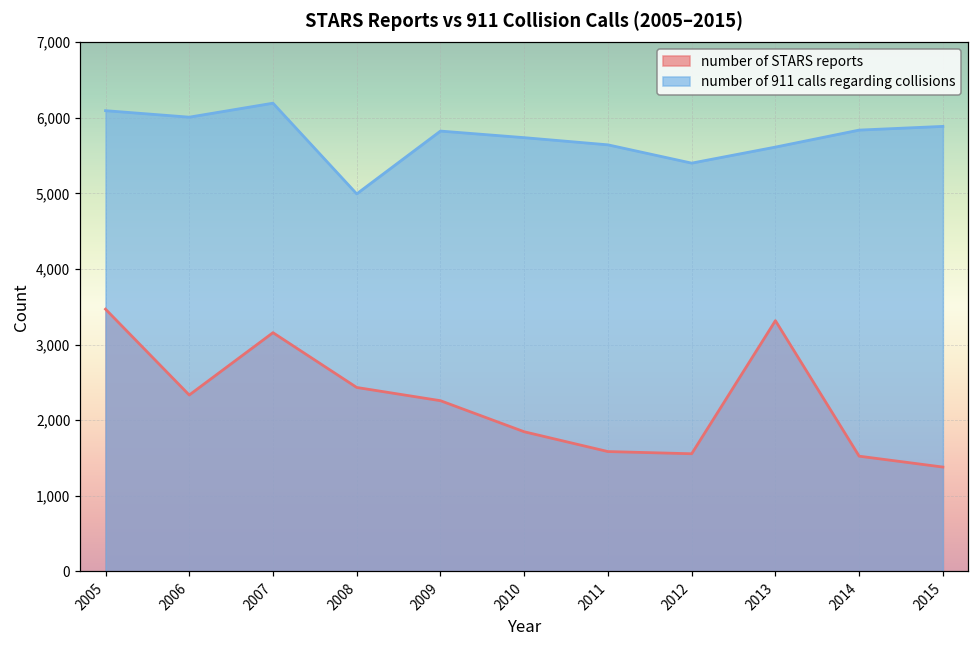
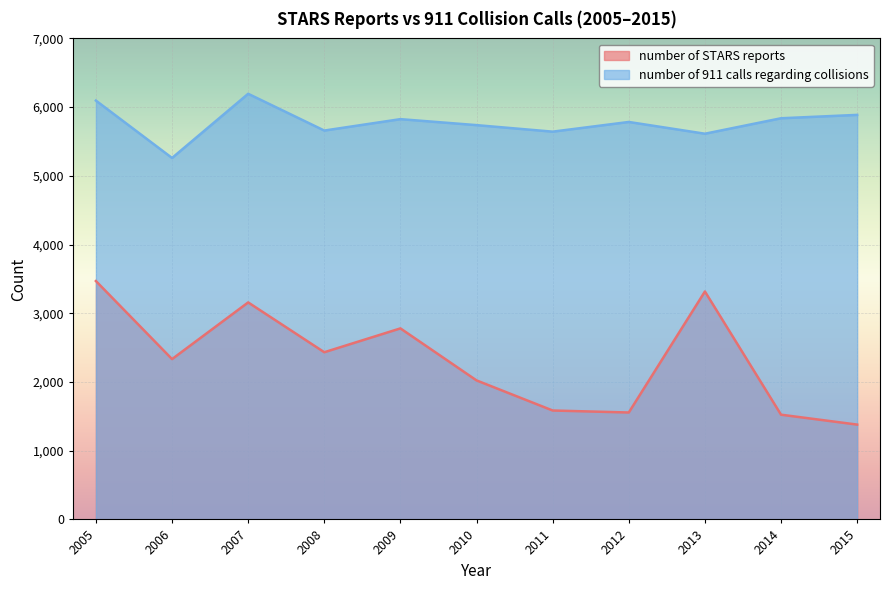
  {
    "number of STARS reports": {
      "2005": "3,500",
      "2006": "2,300",
      "2007": "3,200",
      "2008": "2,400",
-     "2009": "2,300",
-     "2010": "1,800",
+     "2009": "2,800",
+     "2010": "2,000",
      "2011": "1,600",
      "2012": "1,600",
      "2013": "3,300",
      "2014": "1,500",
      "2015": "1,400"
    },
    "number of 911 calls regarding collisions": {
      "2005": "6,100",
-     "2006": "6,000",
+     "2006": "5,300",
      "2007": "6,200",
-     "2008": "5,000",
+     "2008": "5,700",
      "2009": "5,800",
      "2010": "5,700",
      "2011": "5,600",
-     "2012": "5,400",
+     "2012": "5,800",
      "2013": "5,600",
      "2014": "5,800",
      "2015": "5,900"
    }
  }
